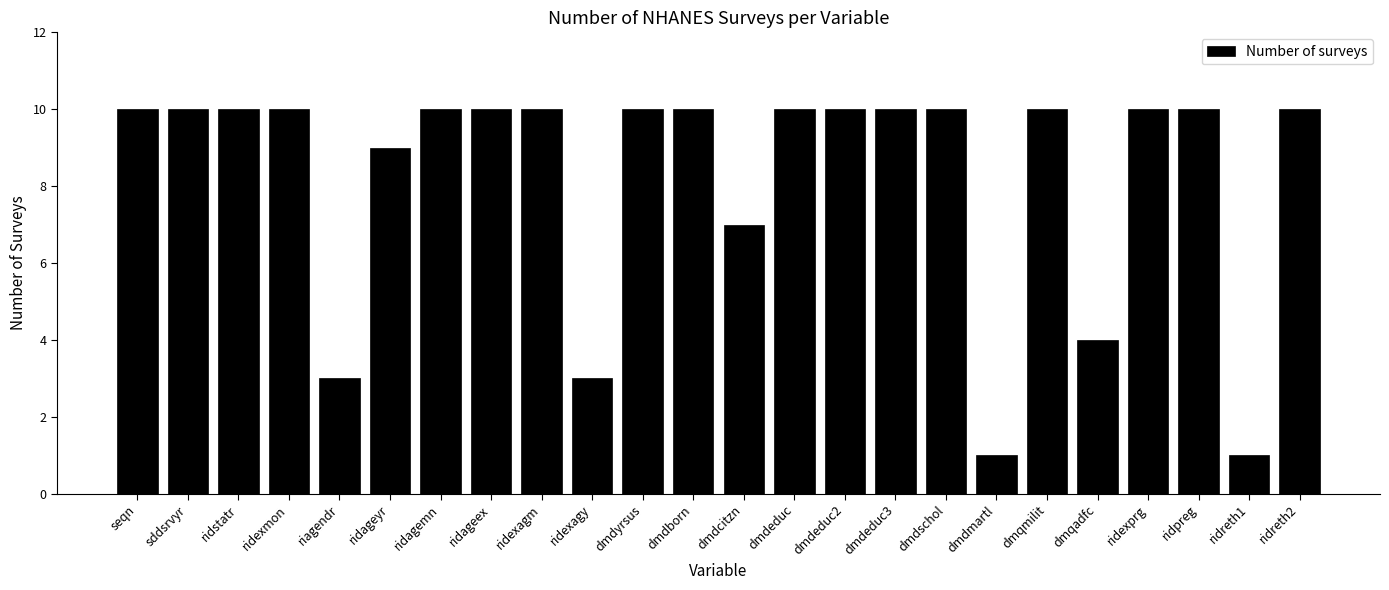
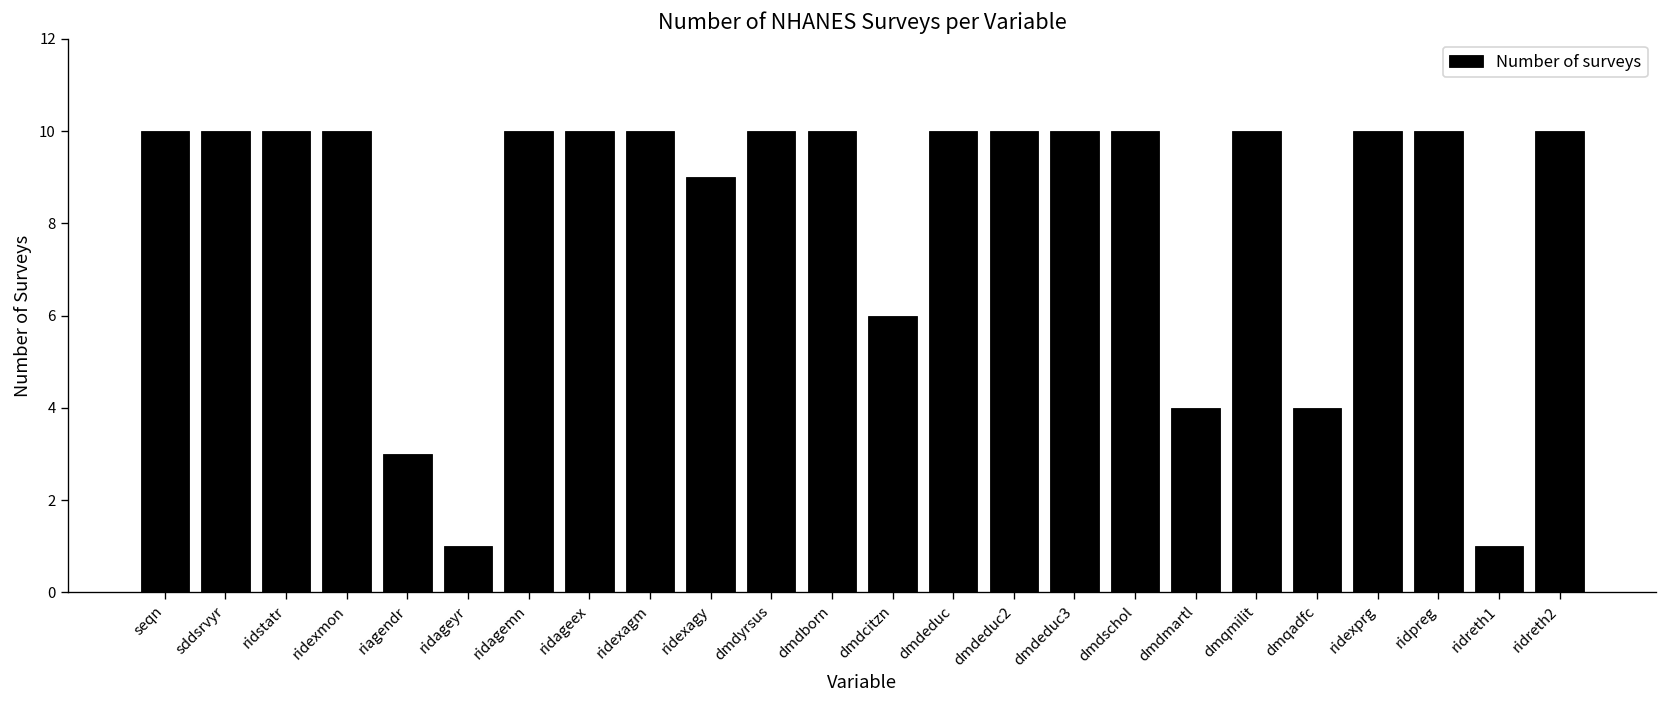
  {
    "seqn": 10,
    "sddsrvyr": 10,
    "ridstatr": 10,
    "ridexmon": 10,
    "riagendr": 3,
-   "ridageyr": 9,
+   "ridageyr": 1,
    "ridagemn": 10,
    "ridageex": 10,
    "ridexagm": 10,
-   "ridexagy": 3,
+   "ridexagy": 9,
    "dmdyrsus": 10,
    "dmdborn": 10,
-   "dmdcitzn": 7,
+   "dmdcitzn": 6,
    "dmdeduc": 10,
    "dmdeduc2": 10,
    "dmdeduc3": 10,
    "dmdschol": 10,
-   "dmdmartl": 1,
+   "dmdmartl": 4,
    "dmqmilit": 10,
    "dmqadfc": 4,
    "ridexprg": 10,
    "ridpreg": 10,
    "ridreth1": 1,
    "ridreth2": 10
  }
